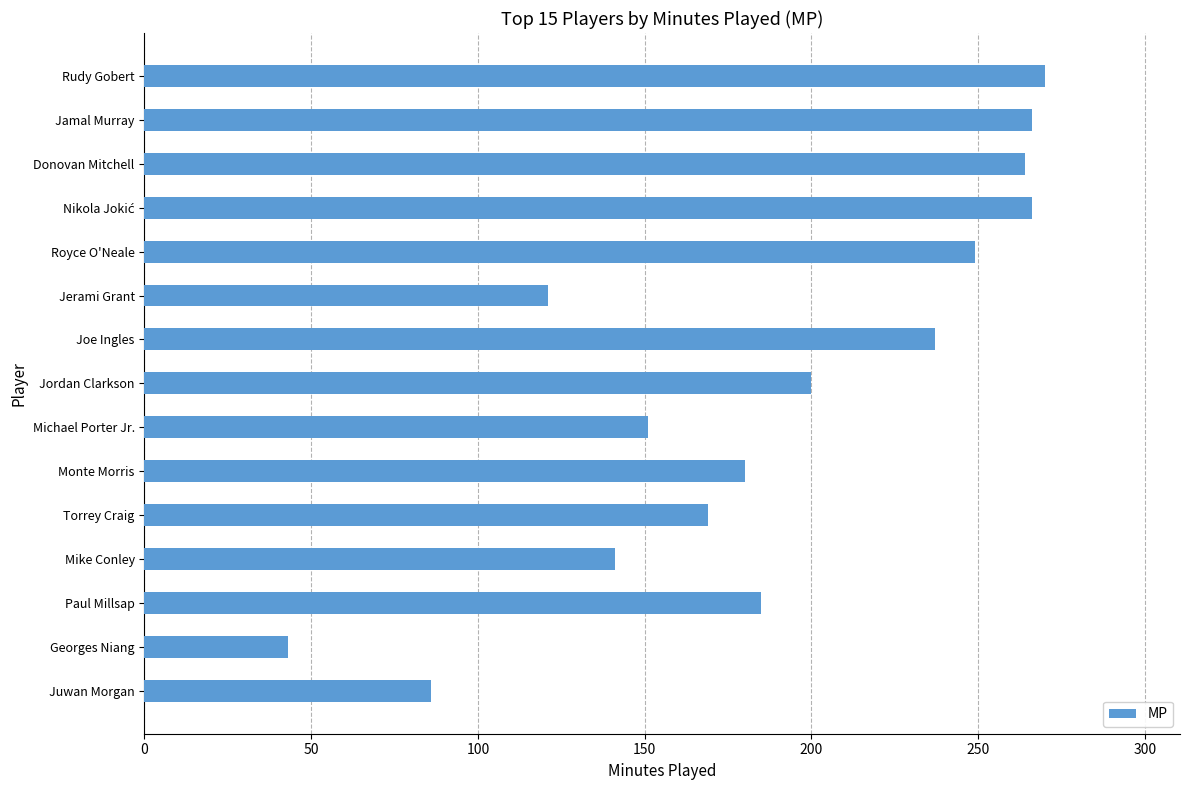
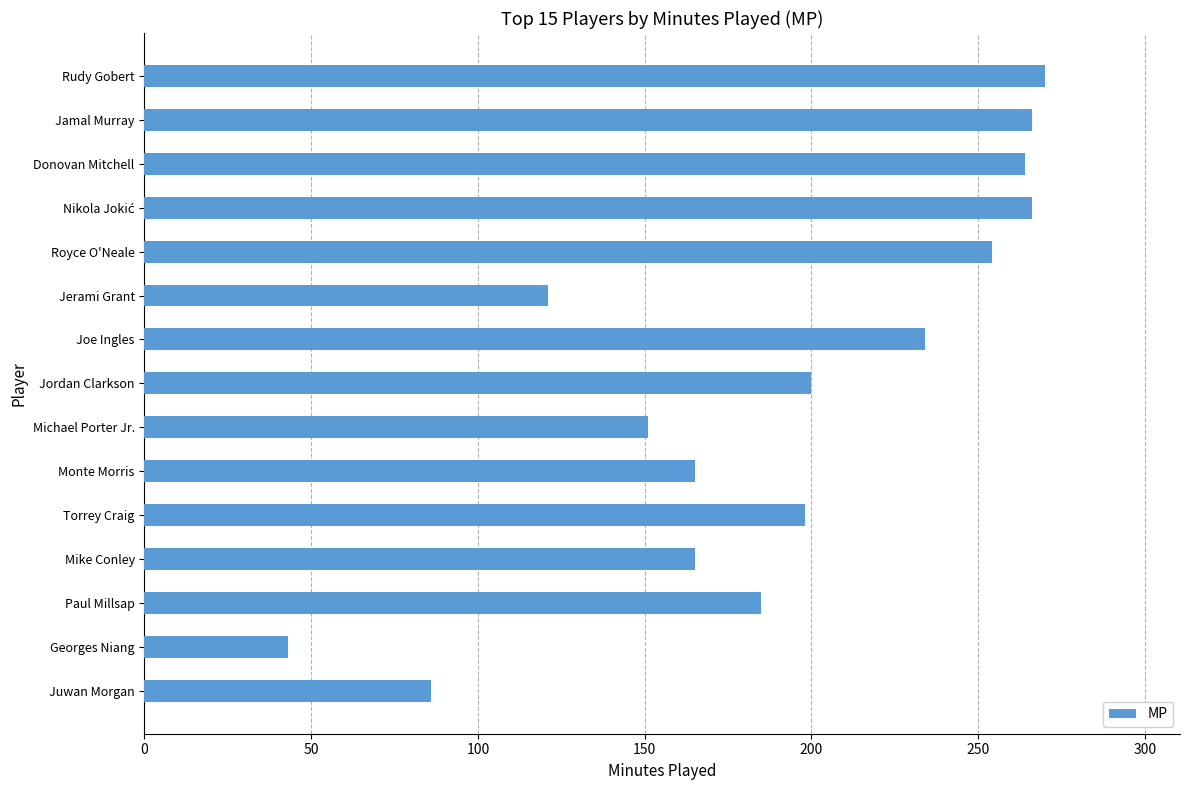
  {
    "Rudy Gobert": 270,
    "Jamal Murray": 266,
    "Donovan Mitchell": 264,
    "Nikola Jokić": 266,
-   "Royce O'Neale": 249,
+   "Royce O'Neale": 254,
    "Jerami Grant": 121,
-   "Joe Ingles": 237,
+   "Joe Ingles": 234,
    "Jordan Clarkson": 200,
    "Michael Porter Jr.": 151,
-   "Monte Morris": 180,
-   "Torrey Craig": 169,
-   "Mike Conley": 141,
+   "Monte Morris": 165,
+   "Torrey Craig": 198,
+   "Mike Conley": 165,
    "Paul Millsap": 185,
    "Georges Niang": 43,
    "Juwan Morgan": 86
  }
